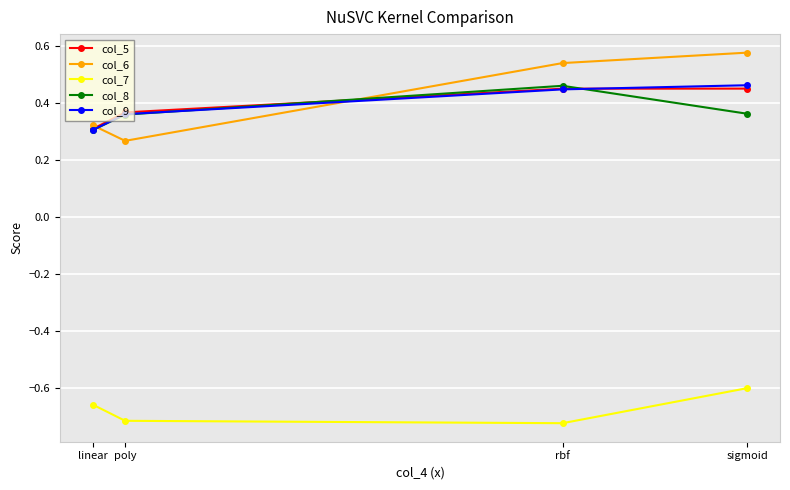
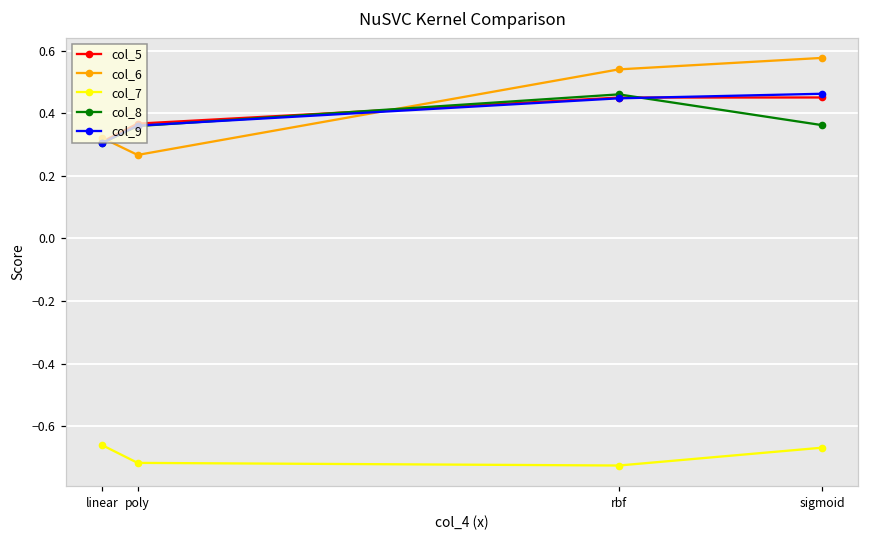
  {
    "col_5": {
      "sigmoid": 0.45
    },
    "col_6": {
      "linear": 0.32,
      "poly": 0.27,
      "rbf": 0.54,
      "sigmoid": 0.58
    },
    "col_7": {
      "linear": -0.66,
      "poly": -0.72,
      "rbf": -0.73,
-     "sigmoid": -0.60
+     "sigmoid": -0.67
    },
    "col_8": {
      "rbf": 0.46,
      "sigmoid": 0.36
    },
    "col_9": {
      "sigmoid": 0.46
    }
  }
